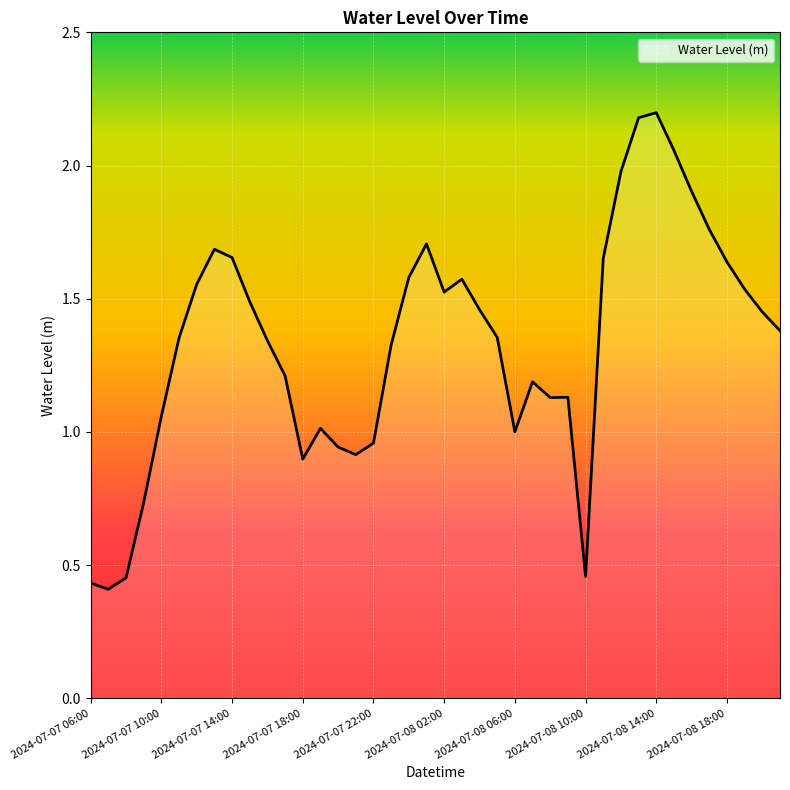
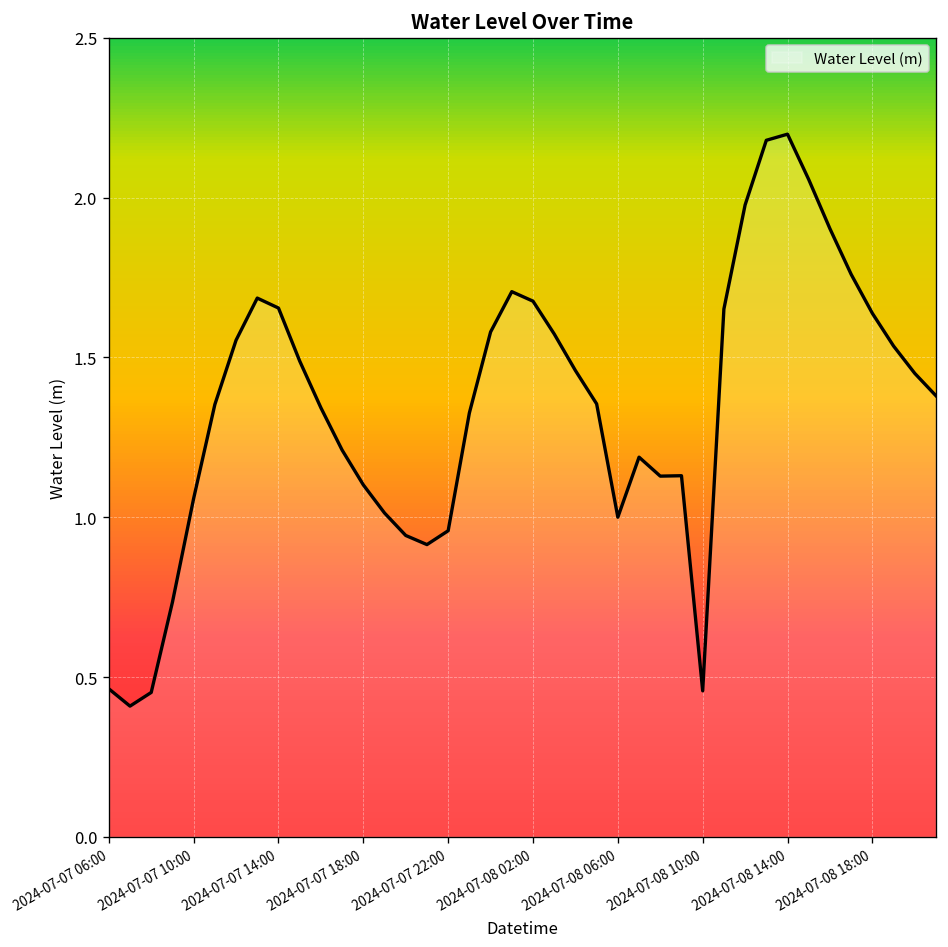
  {
-   "2024-07-07 06:00": 0.43,
+   "2024-07-07 06:00": 0.46,
    "2024-07-07 10:00": 1.06,
    "2024-07-07 14:00": 1.65,
-   "2024-07-07 18:00": 0.90,
+   "2024-07-07 18:00": 1.10,
    "2024-07-07 22:00": 0.96,
-   "2024-07-08 02:00": 1.52,
+   "2024-07-08 02:00": 1.68,
    "2024-07-08 06:00": 1.00,
    "2024-07-08 10:00": 0.46,
    "2024-07-08 14:00": 2.20,
    "2024-07-08 18:00": 1.64
  }
